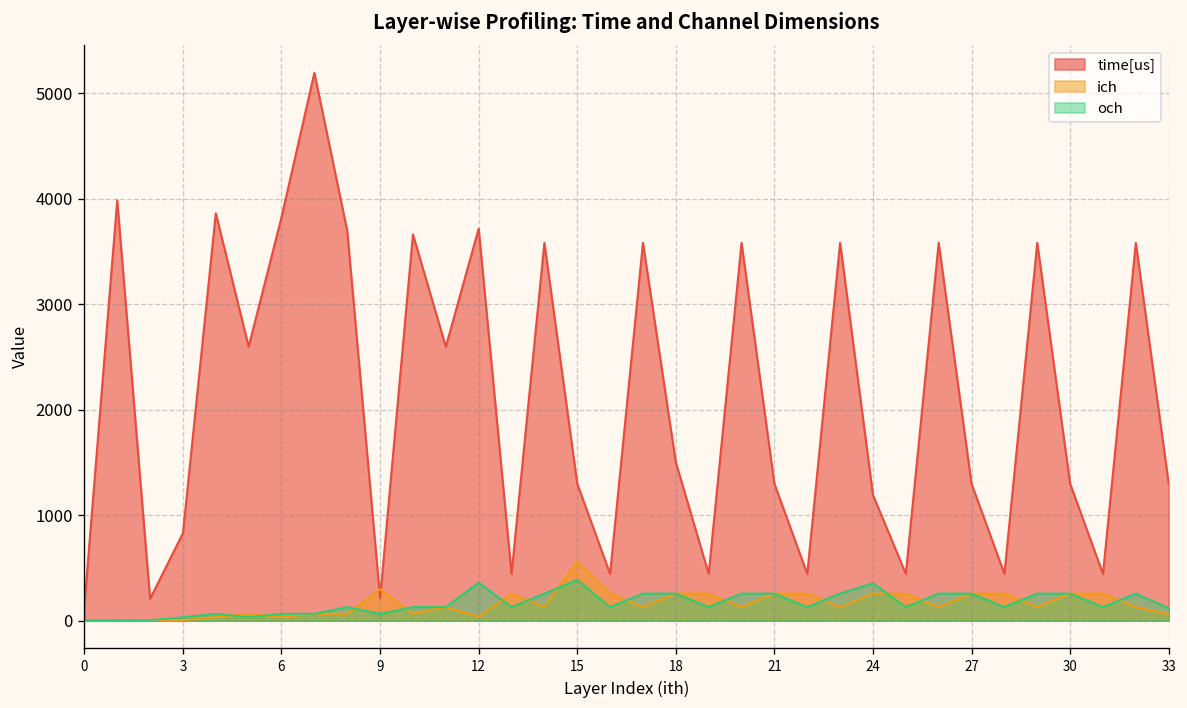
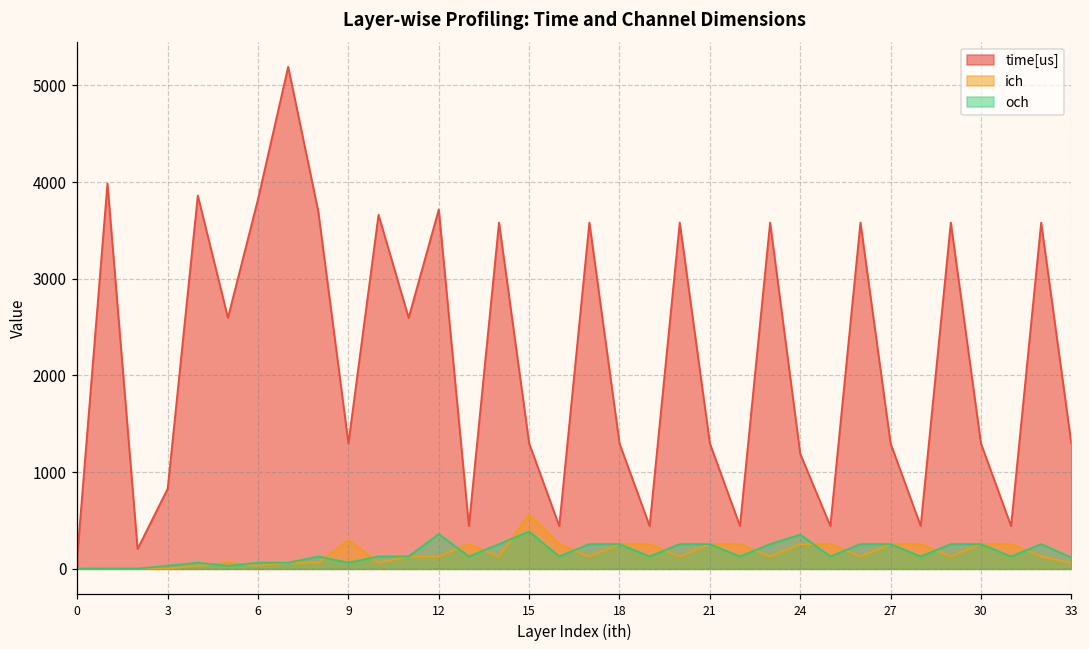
  {
    "time[us]": {
      "0": 100,
      "3": 800,
      "6": 3800,
-     "9": 200,
+     "9": 1300,
      "12": 3700,
      "15": 1300,
-     "18": 1500,
+     "18": 1300,
      "21": 1300,
      "24": 1200,
      "27": 1300,
      "30": 1300,
      "33": 1300
    },
    "ich": {
      "3": 0,
      "6": 0,
      "9": 300,
-     "12": 0,
+     "12": 100,
      "15": 600,
      "24": 300,
      "33": 100
    },
    "och": {
      "3": 0,
      "6": 100,
      "9": 100,
      "12": 400,
      "15": 400,
      "24": 400,
      "33": 100
    }
  }
